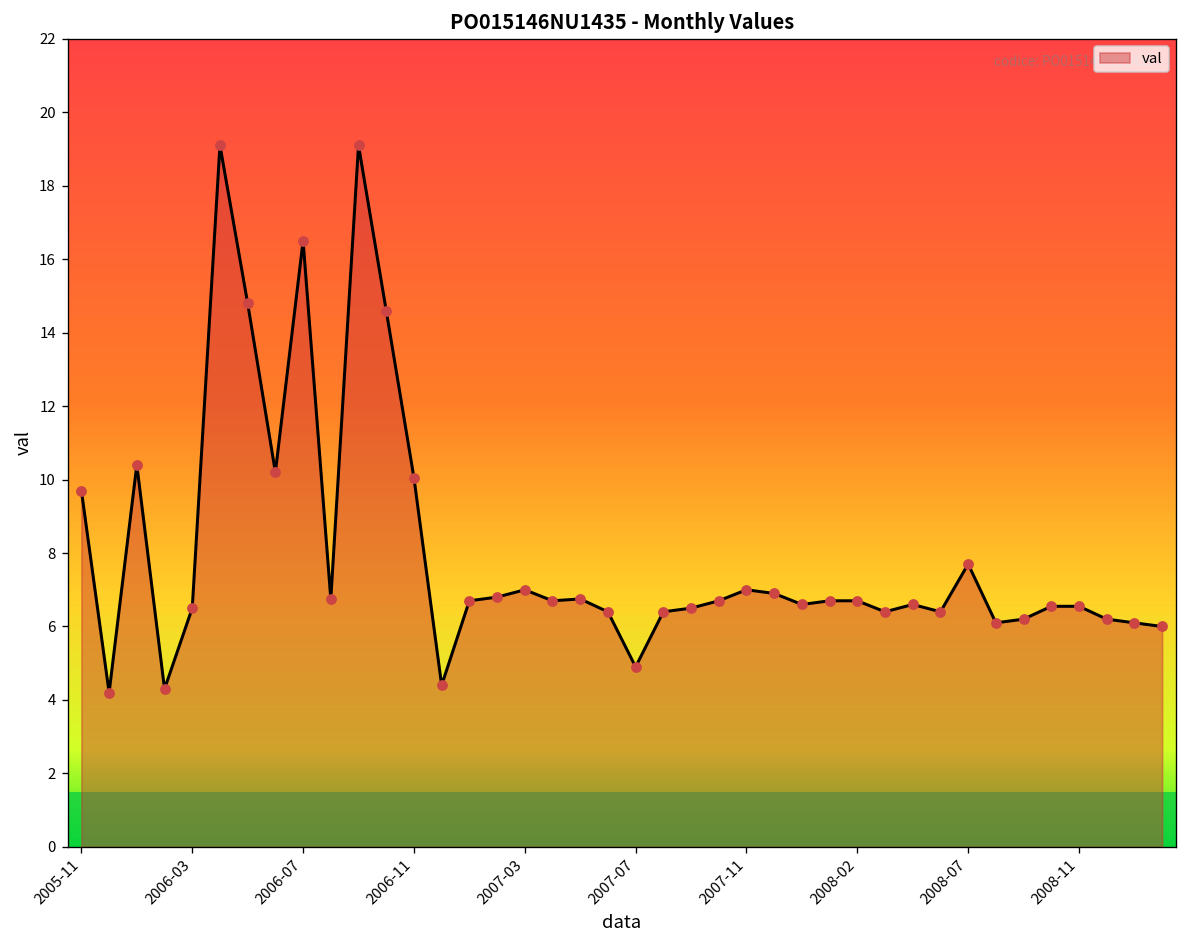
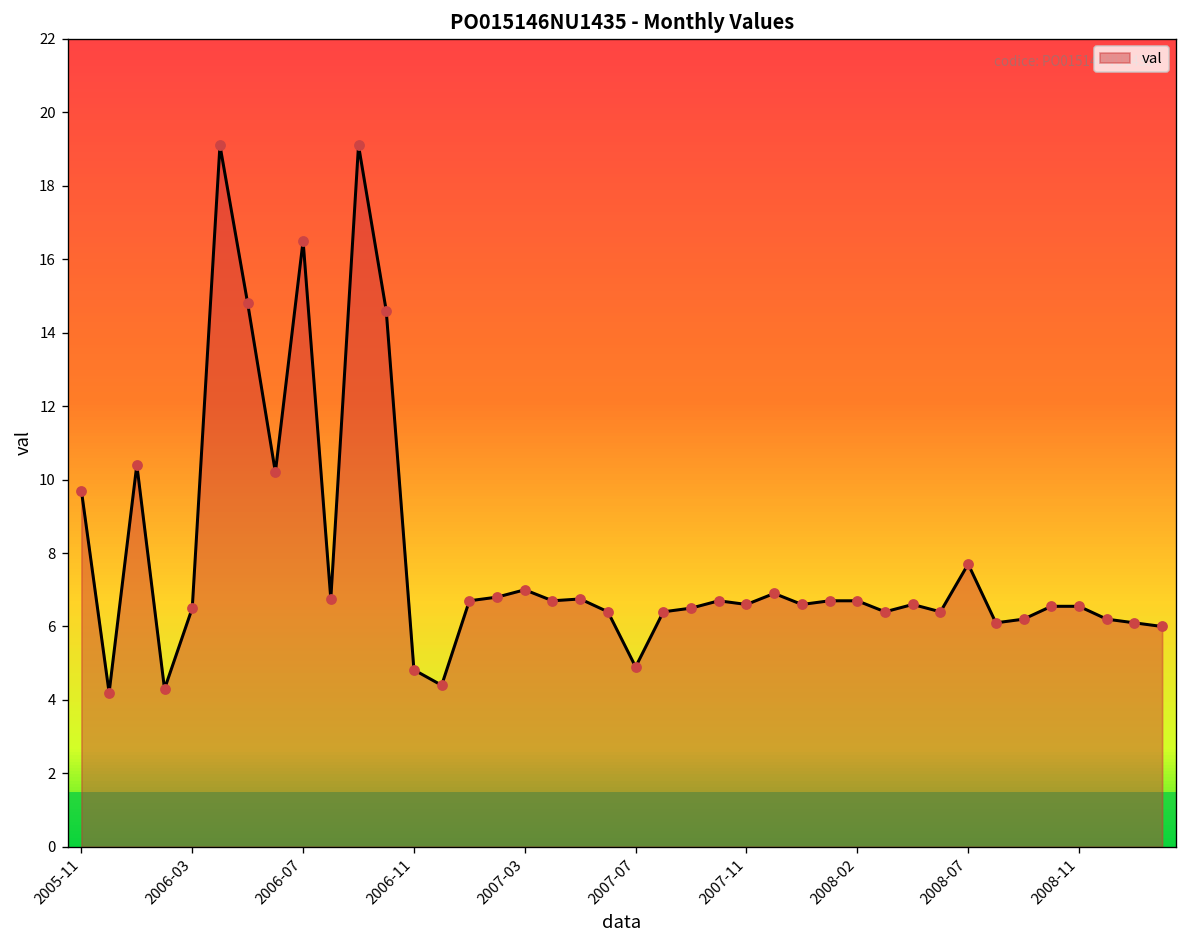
  {
    "2005-11": 9.7,
    "2006-03": 6.5,
    "2006-07": 16.5,
-   "2006-11": 10.1,
+   "2006-11": 4.8,
    "2007-03": 7.0,
    "2007-07": 4.9,
-   "2007-11": 7.0,
+   "2007-11": 6.6,
    "2008-07": 7.7,
    "2008-11": 6.6
  }
